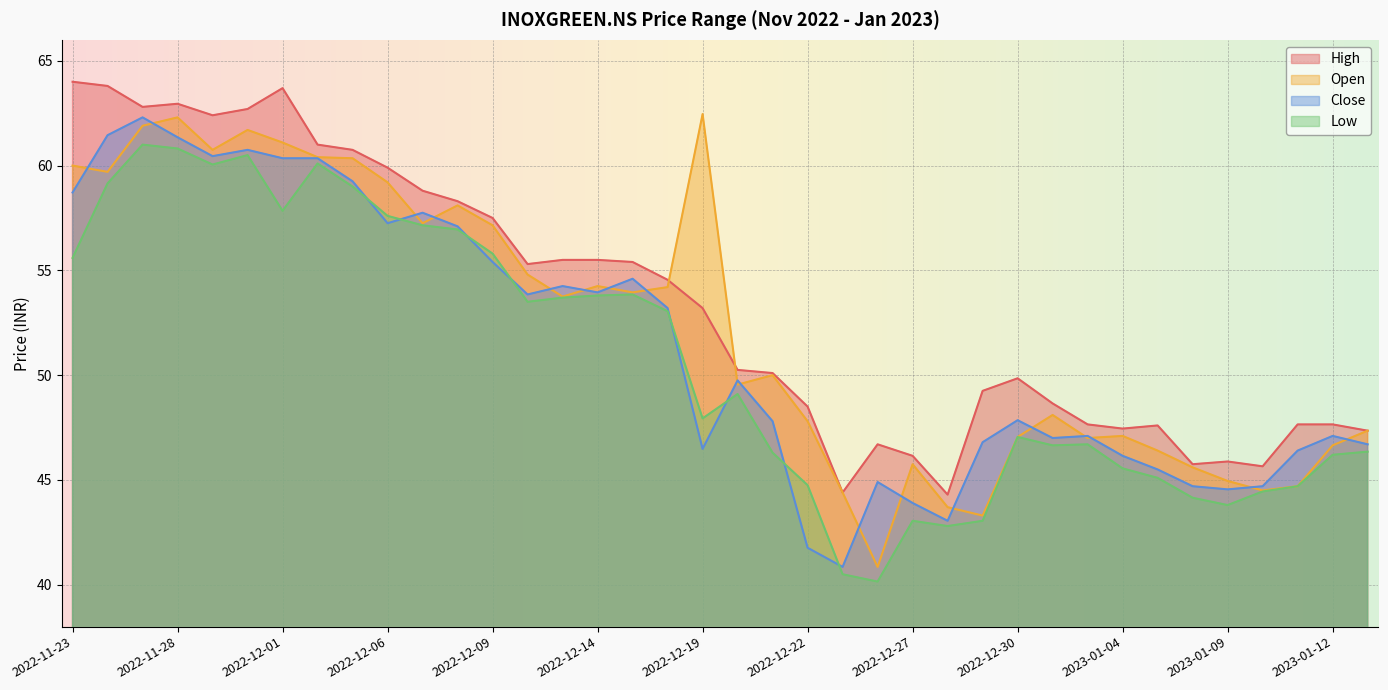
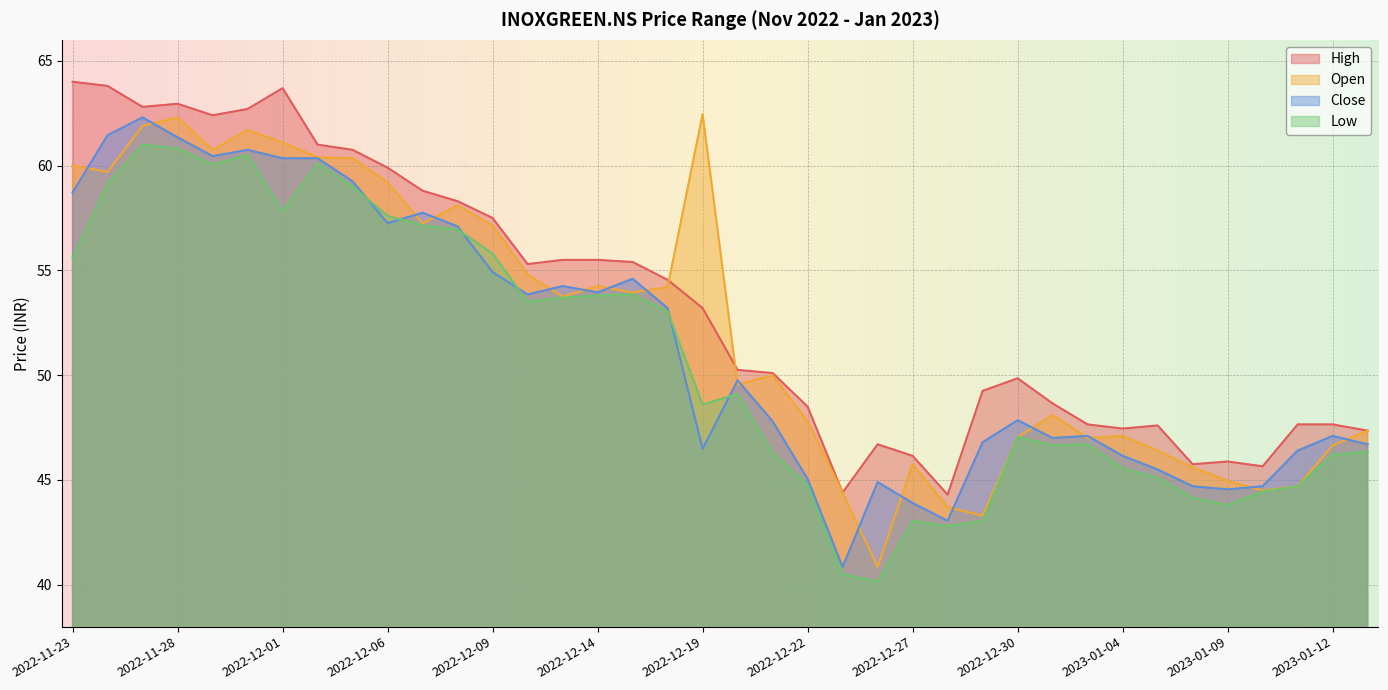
  {
    "High": {
      "2022-11-23": 64.0,
      "2022-11-28": 63.0,
      "2022-12-01": 63.7,
      "2022-12-06": 59.9,
      "2022-12-09": 57.5,
      "2022-12-14": 55.5,
      "2022-12-19": 53.2,
      "2022-12-22": 48.5,
      "2022-12-27": 46.2,
      "2022-12-30": 49.8,
      "2023-01-04": 47.5,
      "2023-01-09": 45.9,
      "2023-01-12": 47.7
    },
    "Open": {
      "2022-11-23": 60.0,
      "2022-11-28": 62.3,
      "2022-12-01": 61.1,
      "2022-12-06": 59.2,
      "2022-12-09": 57.2,
      "2022-12-14": 54.3,
      "2022-12-19": 62.5,
      "2022-12-22": 47.8,
      "2022-12-27": 45.8,
      "2023-01-04": 47.1,
      "2023-01-09": 45.0,
      "2023-01-12": 46.7
    },
    "Close": {
      "2022-11-23": 58.7,
      "2022-11-28": 61.3,
      "2022-12-01": 60.3,
      "2022-12-06": 57.3,
-     "2022-12-09": 55.4,
+     "2022-12-09": 54.9,
      "2022-12-14": 54.0,
      "2022-12-19": 46.5,
-     "2022-12-22": 41.8,
+     "2022-12-22": 45.0,
      "2022-12-27": 43.9,
      "2022-12-30": 47.8,
      "2023-01-04": 46.2,
      "2023-01-09": 44.5,
      "2023-01-12": 47.1
    },
    "Low": {
      "2022-11-23": 55.6,
      "2022-11-28": 60.8,
      "2022-12-01": 57.8,
      "2022-12-06": 57.6,
      "2022-12-09": 55.8,
      "2022-12-14": 53.8,
-     "2022-12-19": 47.9,
+     "2022-12-19": 48.6,
      "2022-12-22": 44.8,
      "2022-12-27": 43.0,
      "2023-01-04": 45.5,
      "2023-01-09": 43.8,
      "2023-01-12": 46.2
    }
  }
